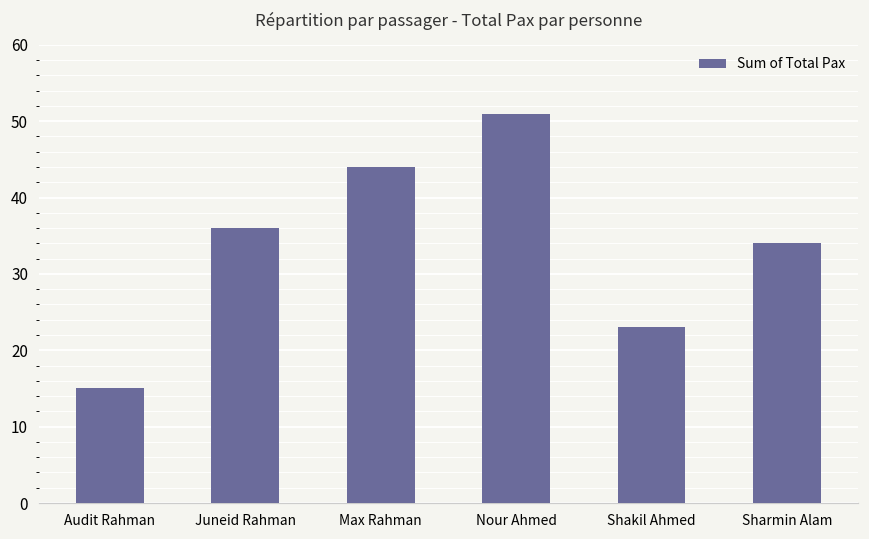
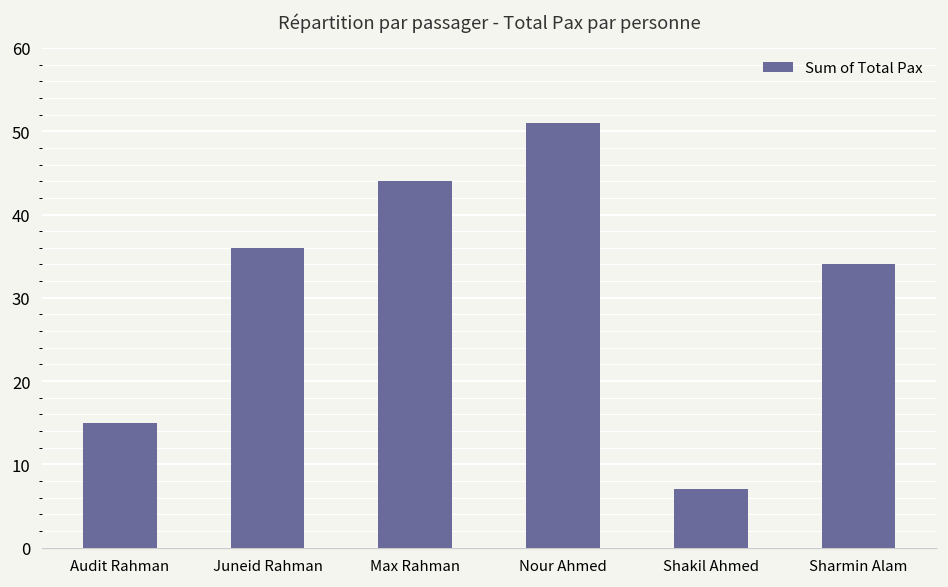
  {
    "Audit Rahman": 15,
    "Juneid Rahman": 36,
    "Max Rahman": 44,
    "Nour Ahmed": 51,
-   "Shakil Ahmed": 23,
+   "Shakil Ahmed": 7,
    "Sharmin Alam": 34
  }
